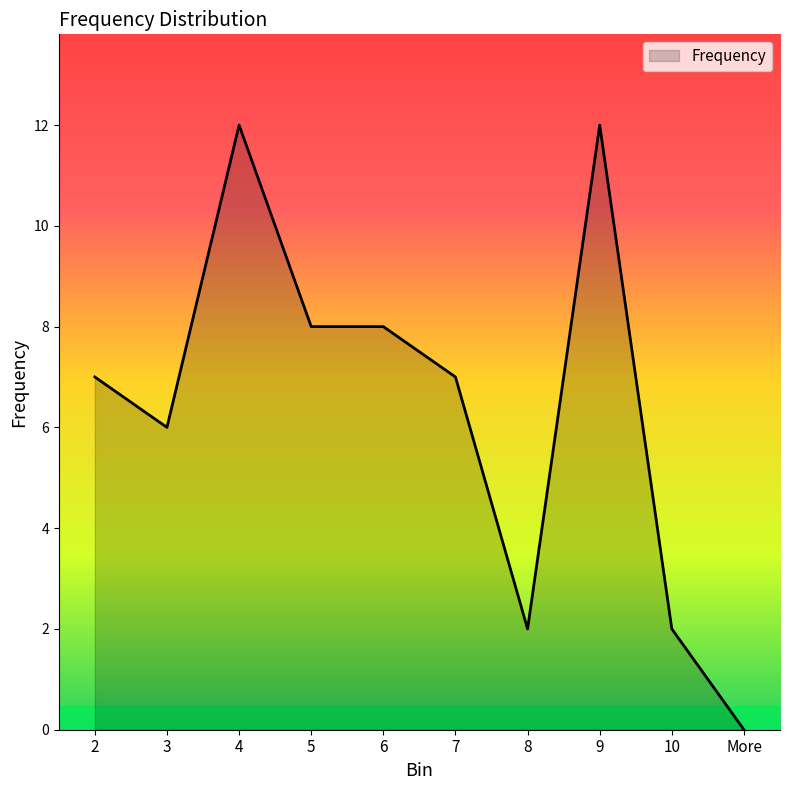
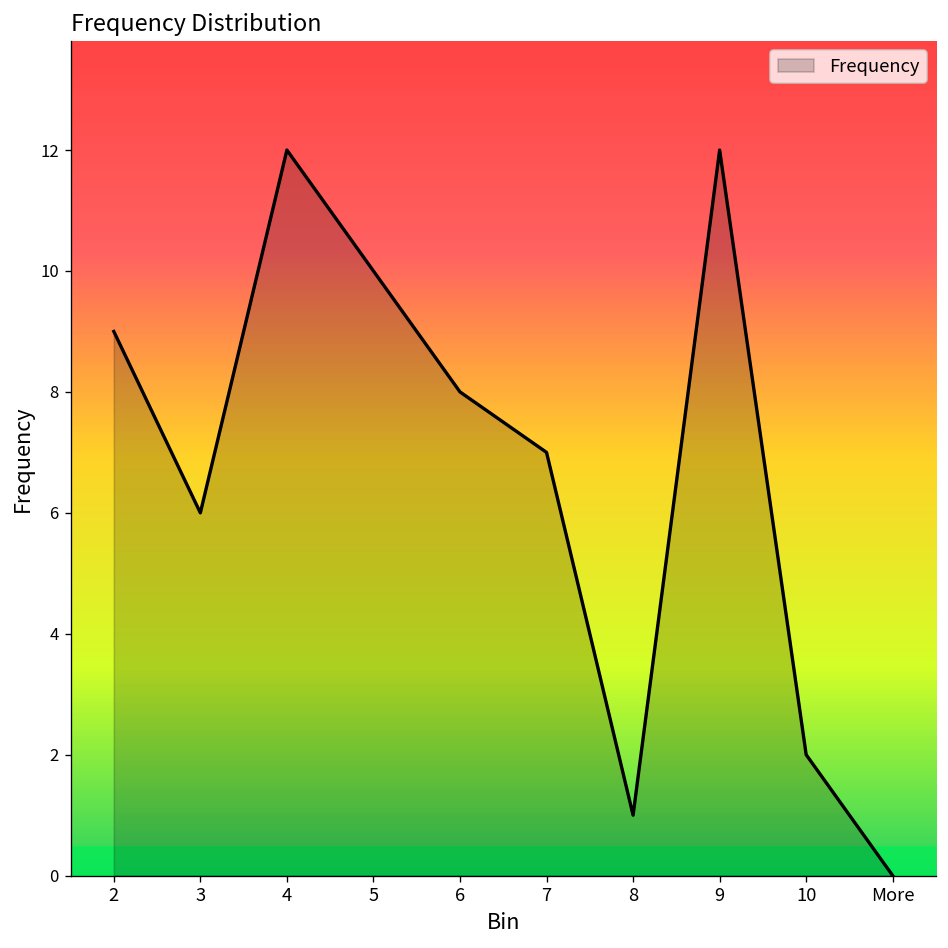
  {
-   "2": 7,
+   "2": 9,
    "3": 6,
    "4": 12,
-   "5": 8,
+   "5": 10,
    "6": 8,
    "7": 7,
-   "8": 2,
+   "8": 1,
    "9": 12,
    "10": 2
  }
